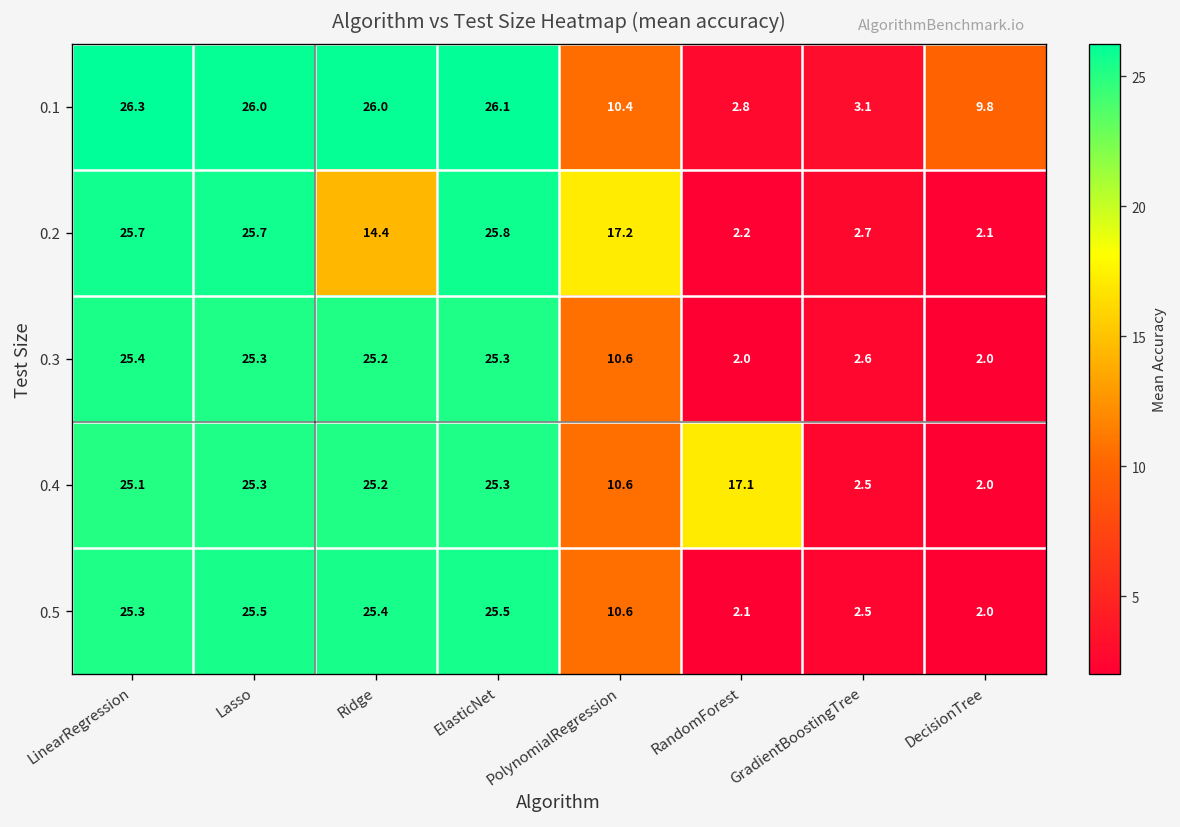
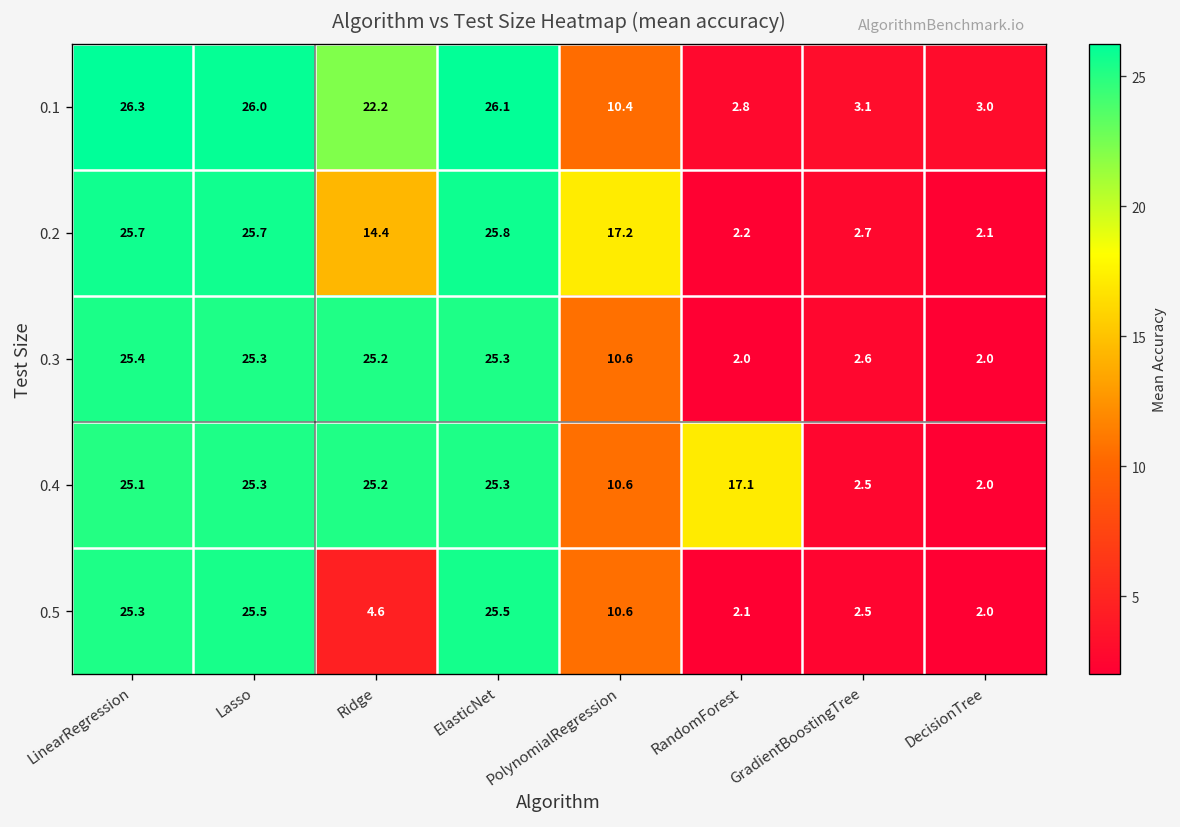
  {
    "0.1": {
      "LinearRegression": 26.3,
      "Lasso": 26.0,
-     "Ridge": 26.0,
+     "Ridge": 22.2,
      "ElasticNet": 26.1,
      "PolynomialRegression": 10.4,
      "RandomForest": 2.8,
      "GradientBoostingTree": 3.1,
-     "DecisionTree": 9.8
+     "DecisionTree": 3.0
    },
    "0.2": {
      "LinearRegression": 25.7,
      "Lasso": 25.7,
      "Ridge": 14.4,
      "ElasticNet": 25.8,
      "PolynomialRegression": 17.2,
      "RandomForest": 2.2,
      "GradientBoostingTree": 2.7,
      "DecisionTree": 2.1
    },
    "0.3": {
      "LinearRegression": 25.4,
      "Lasso": 25.3,
      "Ridge": 25.2,
      "ElasticNet": 25.3,
      "PolynomialRegression": 10.6,
      "RandomForest": 2.0,
      "GradientBoostingTree": 2.6,
      "DecisionTree": 2.0
    },
    "0.4": {
      "LinearRegression": 25.1,
      "Lasso": 25.3,
      "Ridge": 25.2,
      "ElasticNet": 25.3,
      "PolynomialRegression": 10.6,
      "RandomForest": 17.1,
      "GradientBoostingTree": 2.5,
      "DecisionTree": 2.0
    },
    "0.5": {
      "LinearRegression": 25.3,
      "Lasso": 25.5,
-     "Ridge": 25.4,
+     "Ridge": 4.6,
      "ElasticNet": 25.5,
      "PolynomialRegression": 10.6,
      "RandomForest": 2.1,
      "GradientBoostingTree": 2.5,
      "DecisionTree": 2.0
    }
  }
